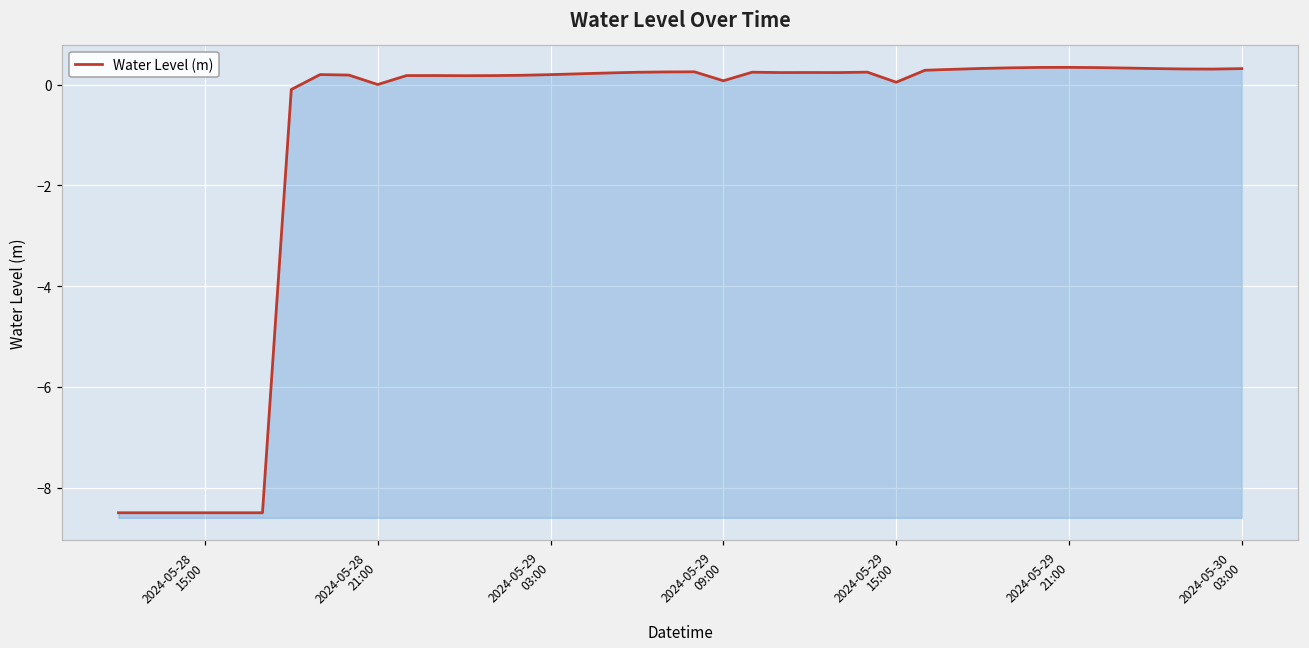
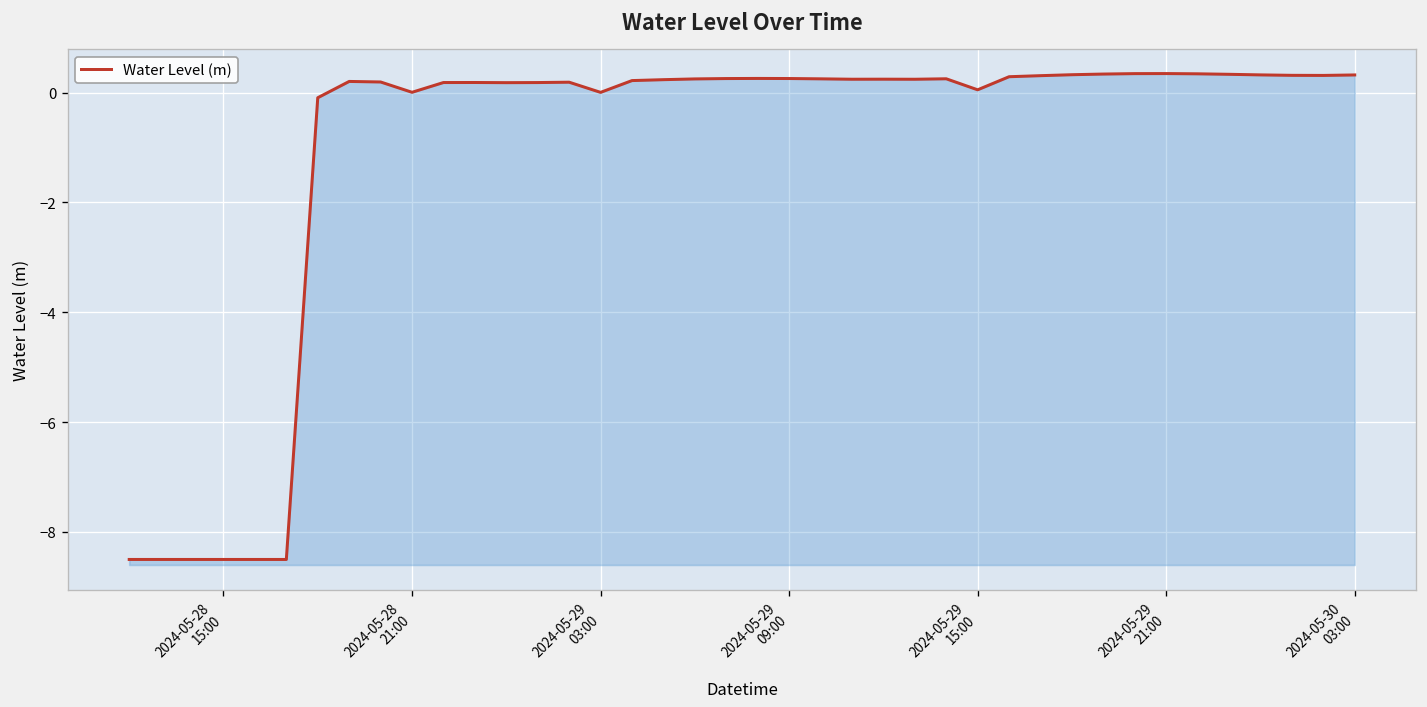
  {
    "2024-05-28 15:00": -8.5,
    "2024-05-28 21:00": 0.0,
-   "2024-05-29 03:00": 0.2,
-   "2024-05-29 09:00": 0.1,
+   "2024-05-29 03:00": 0.0,
+   "2024-05-29 09:00": 0.3,
    "2024-05-29 15:00": 0.1,
    "2024-05-29 21:00": 0.3,
    "2024-05-30 03:00": 0.3
  }
